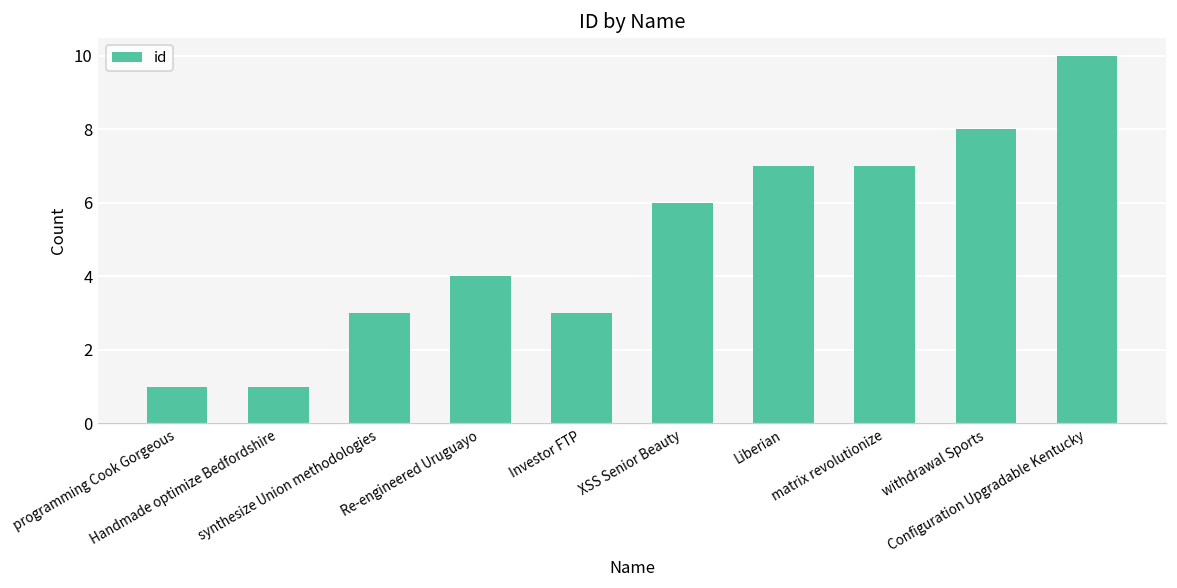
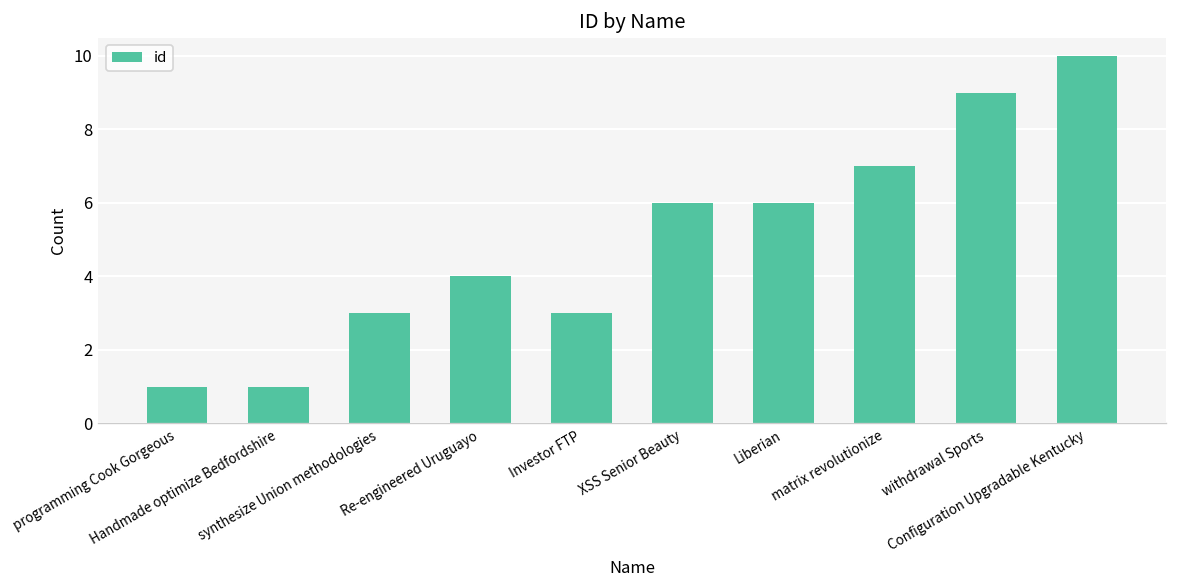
  {
    "programming Cook Gorgeous": 1,
    "Handmade optimize Bedfordshire": 1,
    "synthesize Union methodologies": 3,
    "Re-engineered Uruguayo": 4,
    "Investor FTP": 3,
    "XSS Senior Beauty": 6,
-   "Liberian": 7,
+   "Liberian": 6,
    "matrix revolutionize": 7,
-   "withdrawal Sports": 8,
+   "withdrawal Sports": 9,
    "Configuration Upgradable Kentucky": 10
  }
